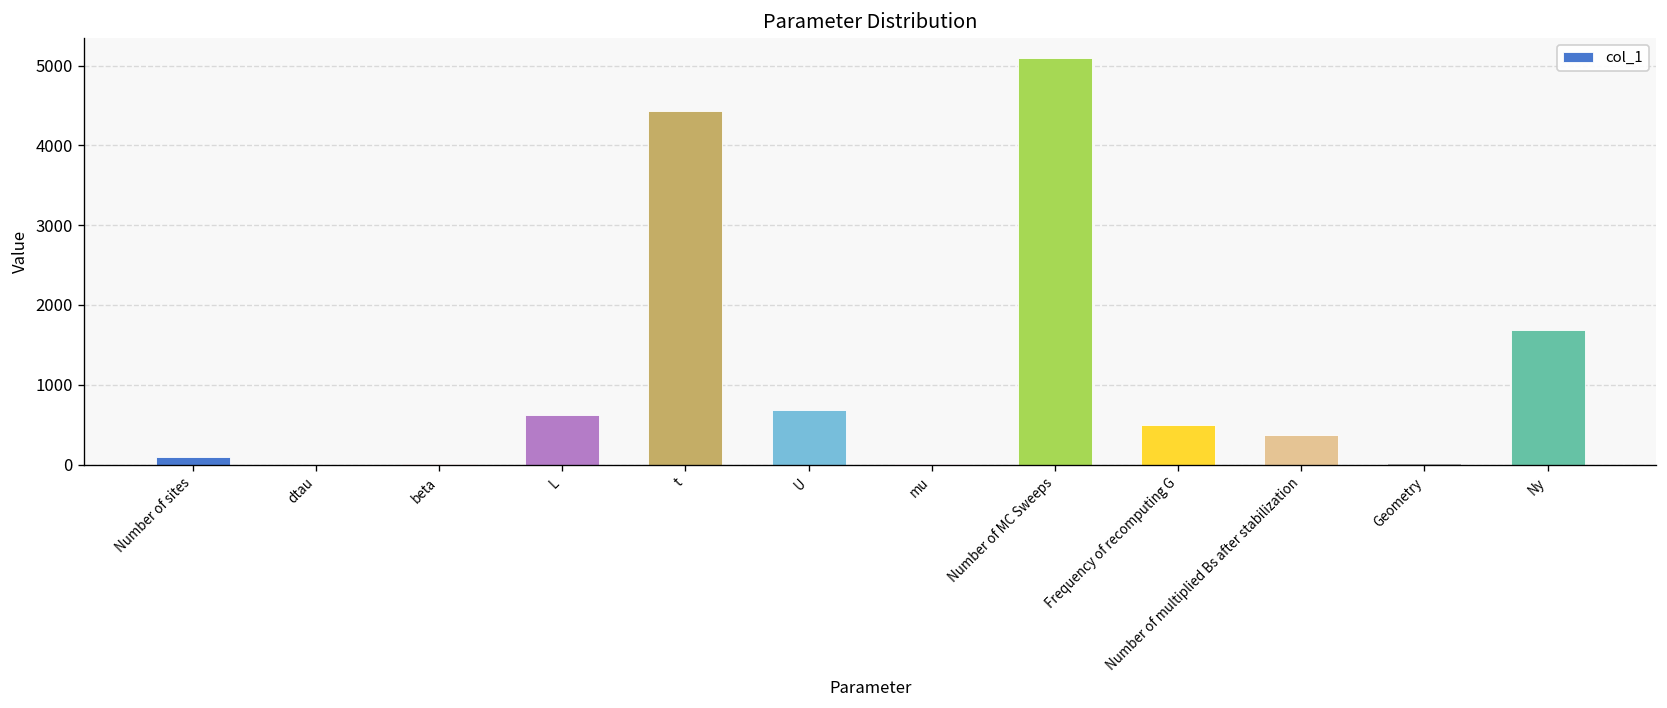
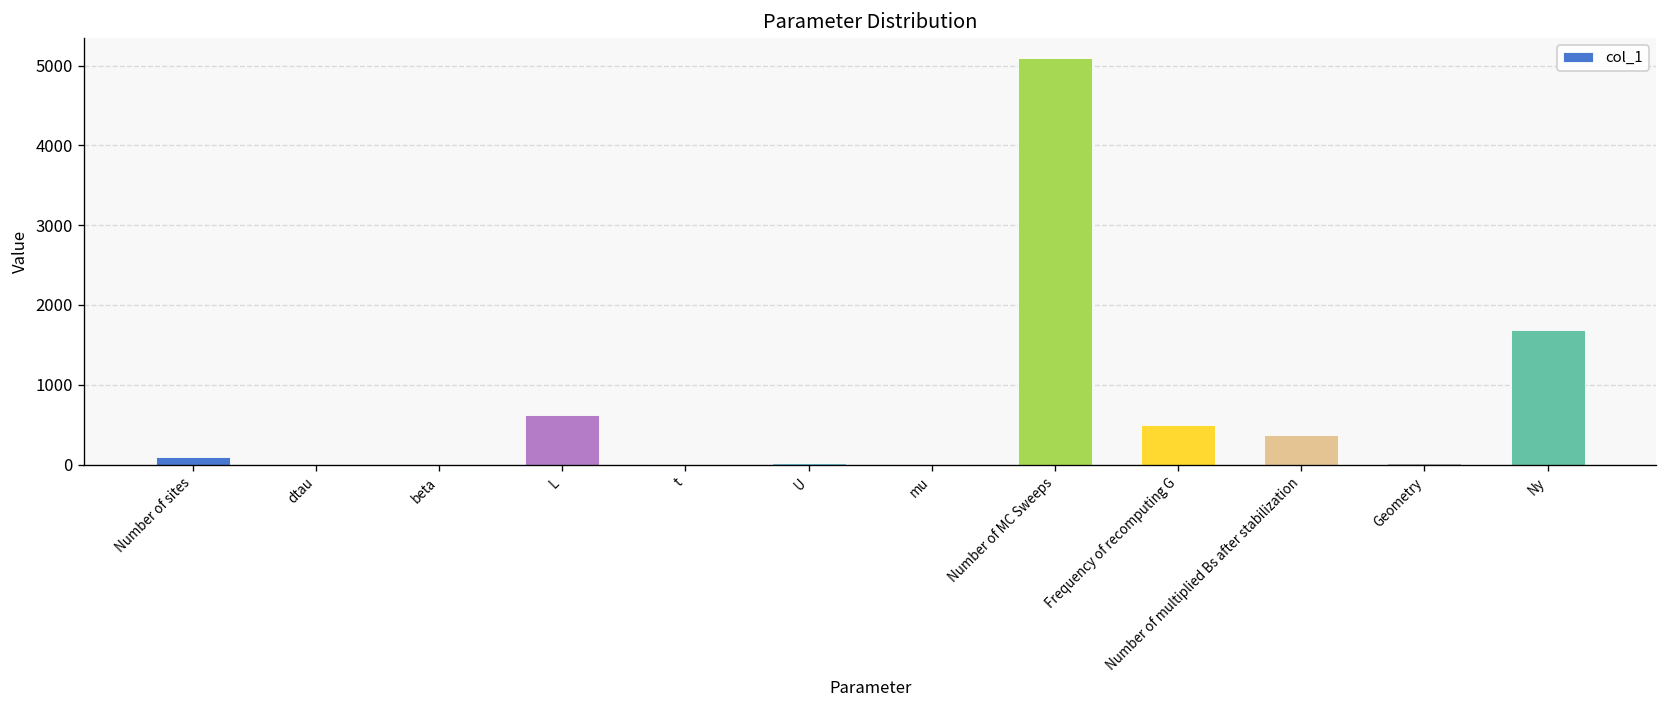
  {
    "Number of sites": 100,
    "L": 600,
-   "t": 4400,
-   "U": 700,
+   "t": 0,
+   "U": 0,
    "Number of MC Sweeps": 5100,
    "Frequency of recomputing G": 500,
    "Number of multiplied Bs after stabilization": 400,
    "Ny": 1700
  }
